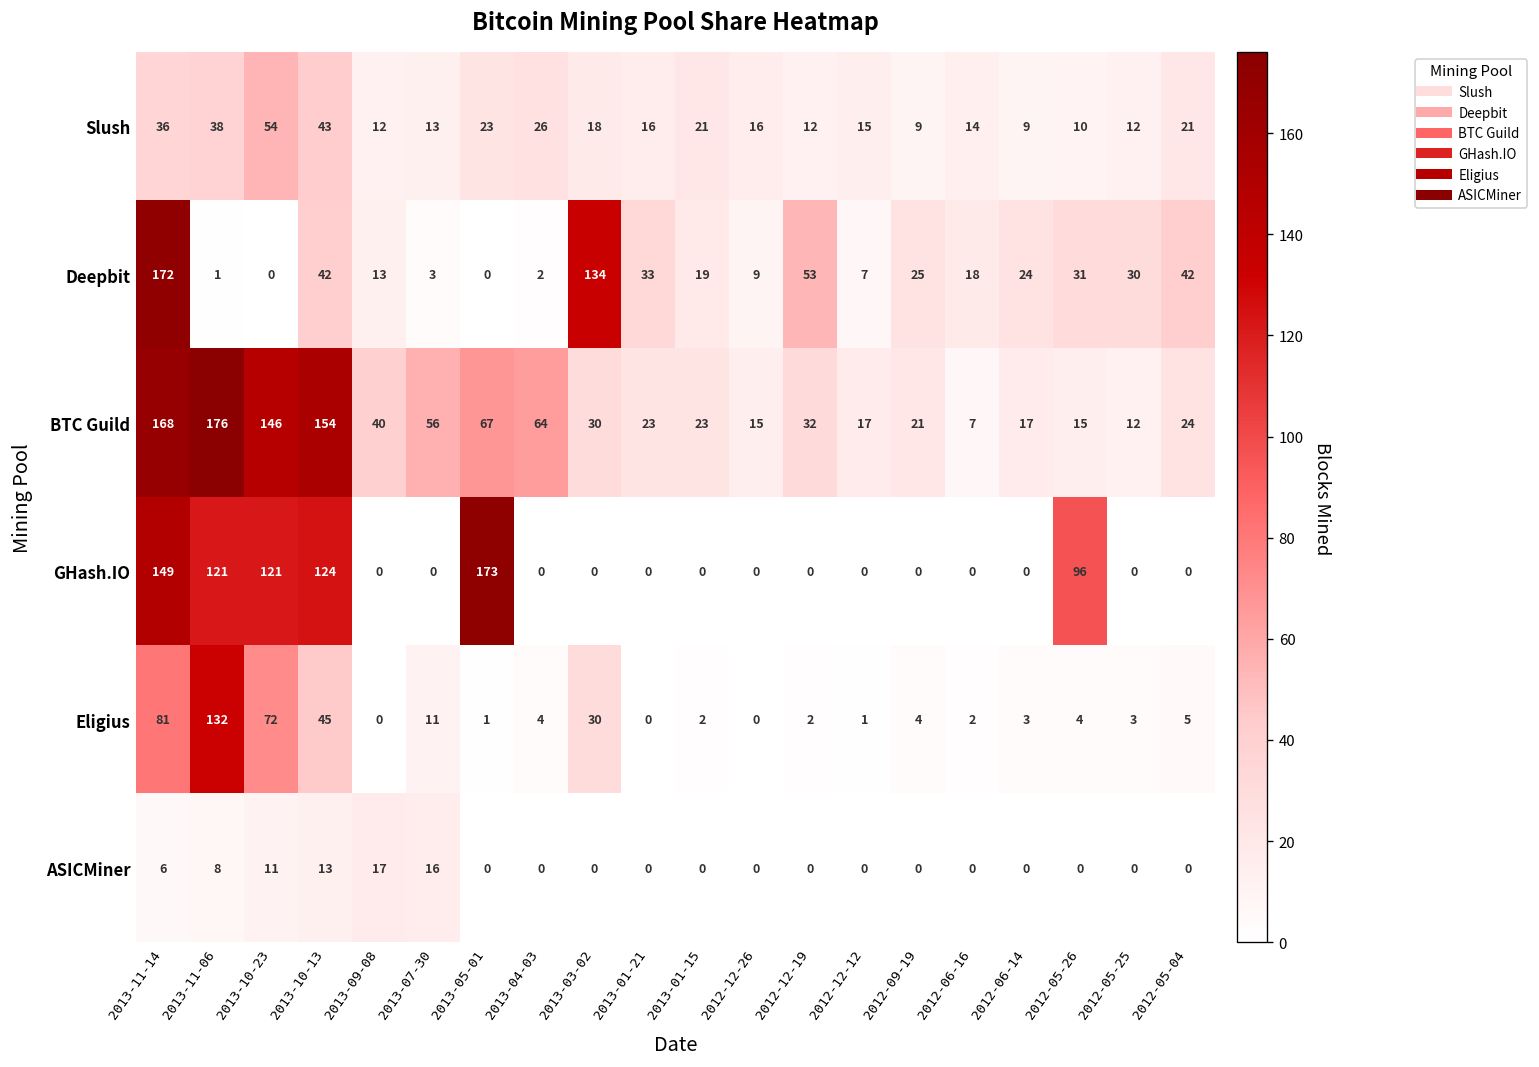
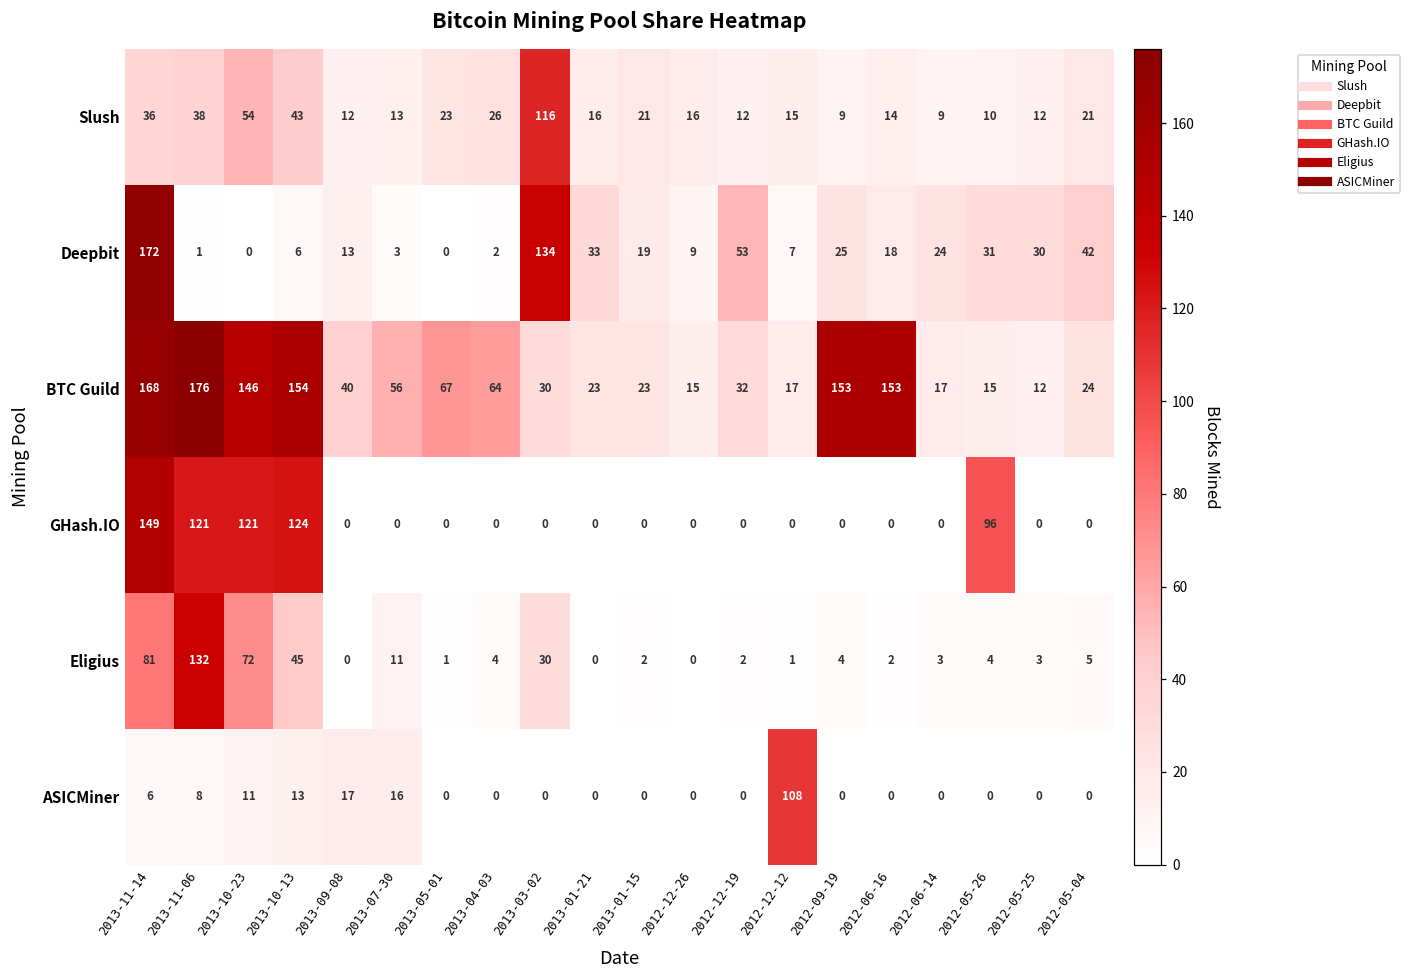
  {
    "Slush": {
      "2013-11-14": 36,
      "2013-11-06": 38,
      "2013-10-23": 54,
      "2013-10-13": 43,
      "2013-09-08": 12,
      "2013-07-30": 13,
      "2013-05-01": 23,
      "2013-04-03": 26,
-     "2013-03-02": 18,
+     "2013-03-02": 116,
      "2013-01-21": 16,
      "2013-01-15": 21,
      "2012-12-26": 16,
      "2012-12-19": 12,
      "2012-12-12": 15,
      "2012-09-19": 9,
      "2012-06-16": 14,
      "2012-06-14": 9,
      "2012-05-26": 10,
      "2012-05-25": 12,
      "2012-05-04": 21
    },
    "Deepbit": {
      "2013-11-14": 172,
      "2013-11-06": 1,
      "2013-10-23": 0,
-     "2013-10-13": 42,
+     "2013-10-13": 6,
      "2013-09-08": 13,
      "2013-07-30": 3,
      "2013-05-01": 0,
      "2013-04-03": 2,
      "2013-03-02": 134,
      "2013-01-21": 33,
      "2013-01-15": 19,
      "2012-12-26": 9,
      "2012-12-19": 53,
      "2012-12-12": 7,
      "2012-09-19": 25,
      "2012-06-16": 18,
      "2012-06-14": 24,
      "2012-05-26": 31,
      "2012-05-25": 30,
      "2012-05-04": 42
    },
    "BTC Guild": {
      "2013-11-14": 168,
      "2013-11-06": 176,
      "2013-10-23": 146,
      "2013-10-13": 154,
      "2013-09-08": 40,
      "2013-07-30": 56,
      "2013-05-01": 67,
      "2013-04-03": 64,
      "2013-03-02": 30,
      "2013-01-21": 23,
      "2013-01-15": 23,
      "2012-12-26": 15,
      "2012-12-19": 32,
      "2012-12-12": 17,
-     "2012-09-19": 21,
-     "2012-06-16": 7,
+     "2012-09-19": 153,
+     "2012-06-16": 153,
      "2012-06-14": 17,
      "2012-05-26": 15,
      "2012-05-25": 12,
      "2012-05-04": 24
    },
    "GHash.IO": {
      "2013-11-14": 149,
      "2013-11-06": 121,
      "2013-10-23": 121,
      "2013-10-13": 124,
      "2013-09-08": 0,
      "2013-07-30": 0,
-     "2013-05-01": 173,
+     "2013-05-01": 0,
      "2013-04-03": 0,
      "2013-03-02": 0,
      "2013-01-21": 0,
      "2013-01-15": 0,
      "2012-12-26": 0,
      "2012-12-19": 0,
      "2012-12-12": 0,
      "2012-09-19": 0,
      "2012-06-16": 0,
      "2012-06-14": 0,
      "2012-05-26": 96,
      "2012-05-25": 0,
      "2012-05-04": 0
    },
    "Eligius": {
      "2013-11-14": 81,
      "2013-11-06": 132,
      "2013-10-23": 72,
      "2013-10-13": 45,
      "2013-09-08": 0,
      "2013-07-30": 11,
      "2013-05-01": 1,
      "2013-04-03": 4,
      "2013-03-02": 30,
      "2013-01-21": 0,
      "2013-01-15": 2,
      "2012-12-26": 0,
      "2012-12-19": 2,
      "2012-12-12": 1,
      "2012-09-19": 4,
      "2012-06-16": 2,
      "2012-06-14": 3,
      "2012-05-26": 4,
      "2012-05-25": 3,
      "2012-05-04": 5
    },
    "ASICMiner": {
      "2013-11-14": 6,
      "2013-11-06": 8,
      "2013-10-23": 11,
      "2013-10-13": 13,
      "2013-09-08": 17,
      "2013-07-30": 16,
      "2013-05-01": 0,
      "2013-04-03": 0,
      "2013-03-02": 0,
      "2013-01-21": 0,
      "2013-01-15": 0,
      "2012-12-26": 0,
      "2012-12-19": 0,
-     "2012-12-12": 0,
+     "2012-12-12": 108,
      "2012-09-19": 0,
      "2012-06-16": 0,
      "2012-06-14": 0,
      "2012-05-26": 0,
      "2012-05-25": 0,
      "2012-05-04": 0
    }
  }
